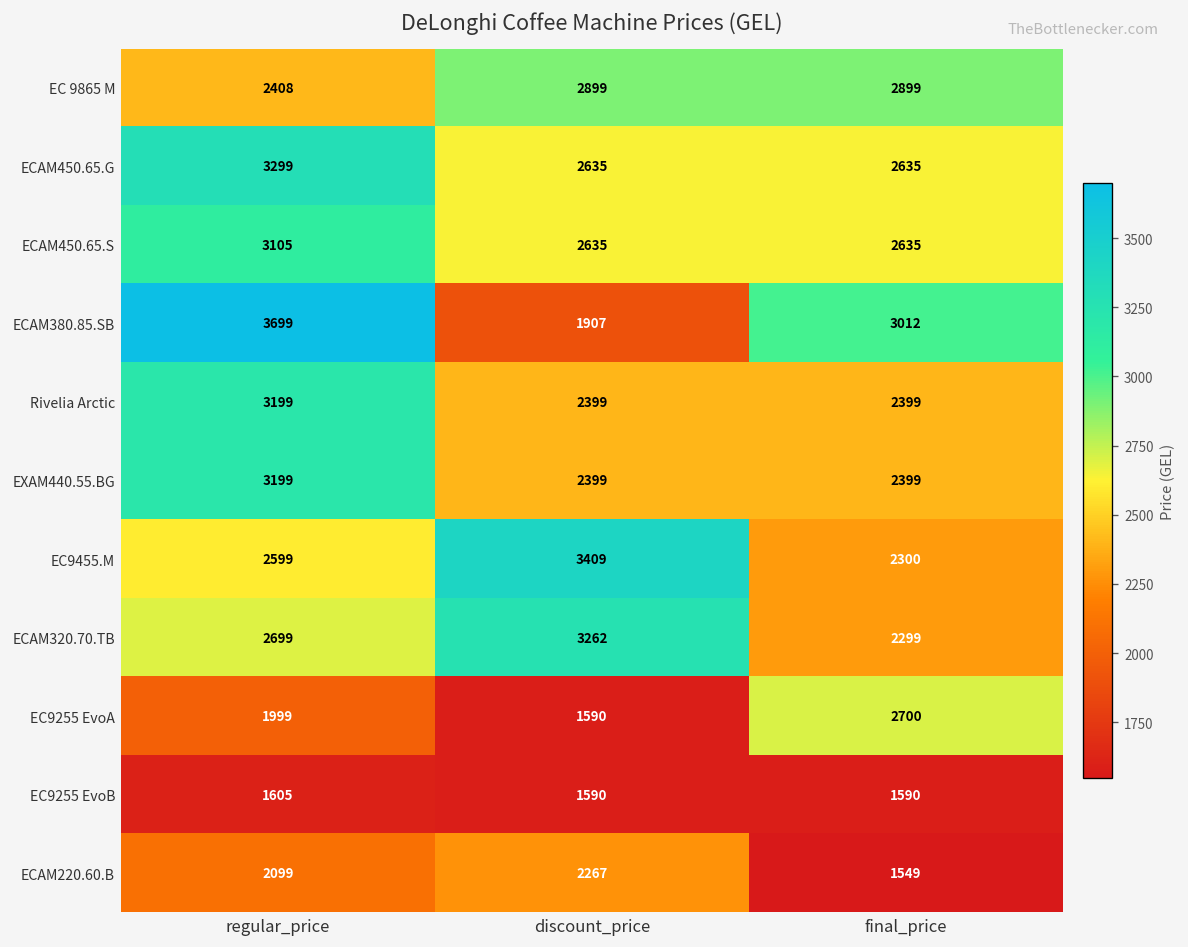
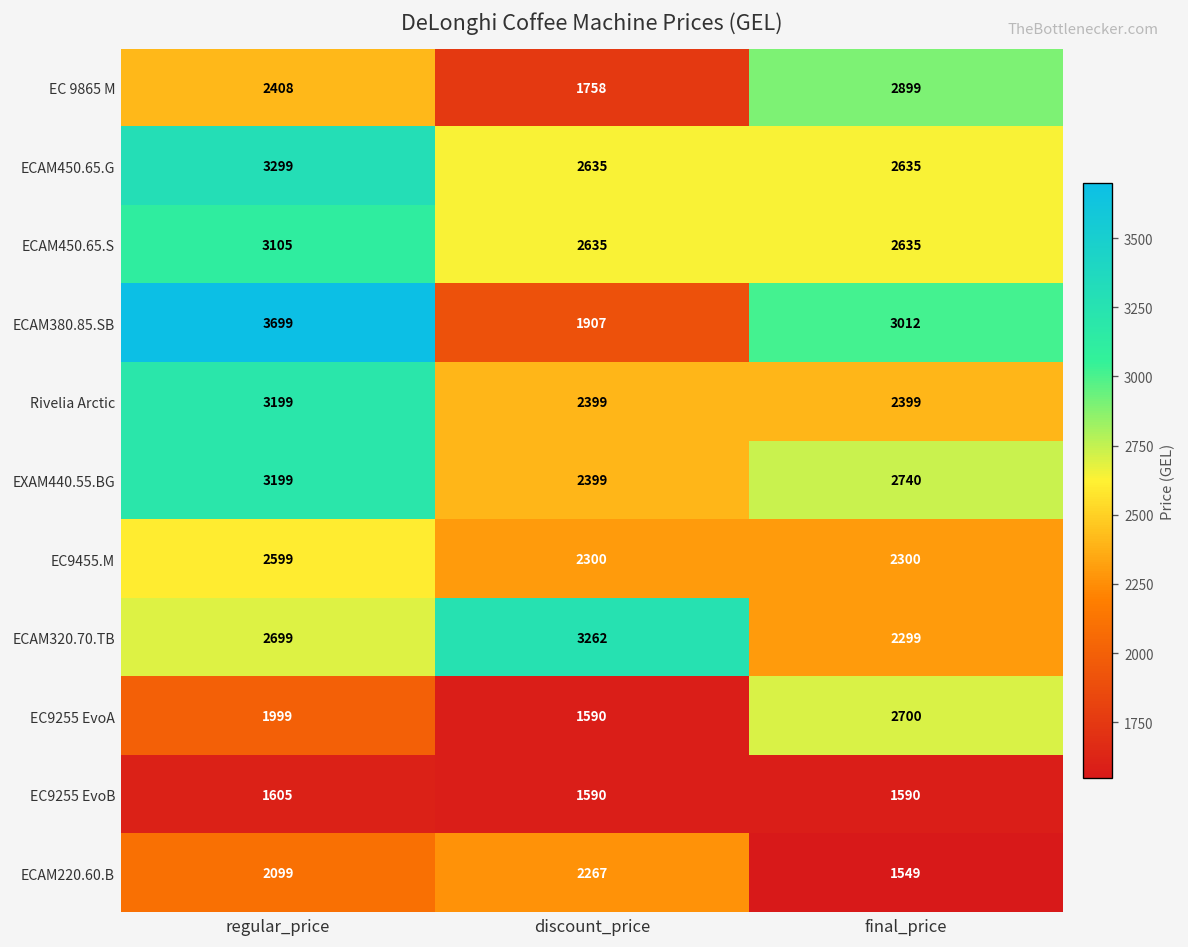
  {
    "EC 9865 M": {
      "regular_price": 2408,
-     "discount_price": 2899,
+     "discount_price": 1758,
      "final_price": 2899
    },
    "ECAM450.65.G": {
      "regular_price": 3299,
      "discount_price": 2635,
      "final_price": 2635
    },
    "ECAM450.65.S": {
      "regular_price": 3105,
      "discount_price": 2635,
      "final_price": 2635
    },
    "ECAM380.85.SB": {
      "regular_price": 3699,
      "discount_price": 1907,
      "final_price": 3012
    },
    "Rivelia Arctic": {
      "regular_price": 3199,
      "discount_price": 2399,
      "final_price": 2399
    },
    "EXAM440.55.BG": {
      "regular_price": 3199,
      "discount_price": 2399,
-     "final_price": 2399
+     "final_price": 2740
    },
    "EC9455.M": {
      "regular_price": 2599,
-     "discount_price": 3409,
+     "discount_price": 2300,
      "final_price": 2300
    },
    "ECAM320.70.TB": {
      "regular_price": 2699,
      "discount_price": 3262,
      "final_price": 2299
    },
    "EC9255 EvoA": {
      "regular_price": 1999,
      "discount_price": 1590,
      "final_price": 2700
    },
    "EC9255 EvoB": {
      "regular_price": 1605,
      "discount_price": 1590,
      "final_price": 1590
    },
    "ECAM220.60.B": {
      "regular_price": 2099,
      "discount_price": 2267,
      "final_price": 1549
    }
  }
